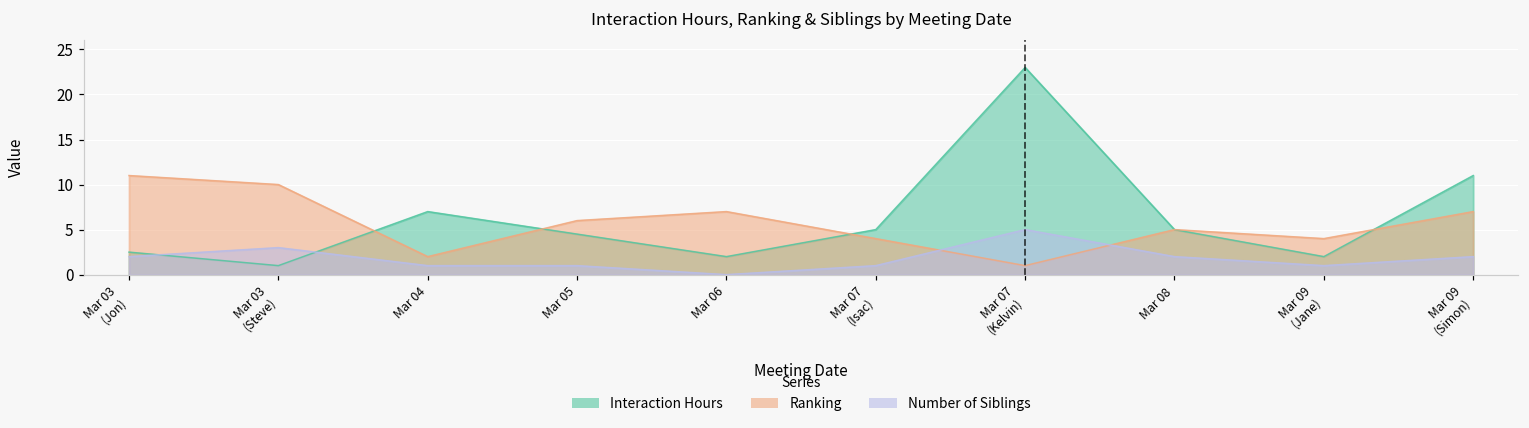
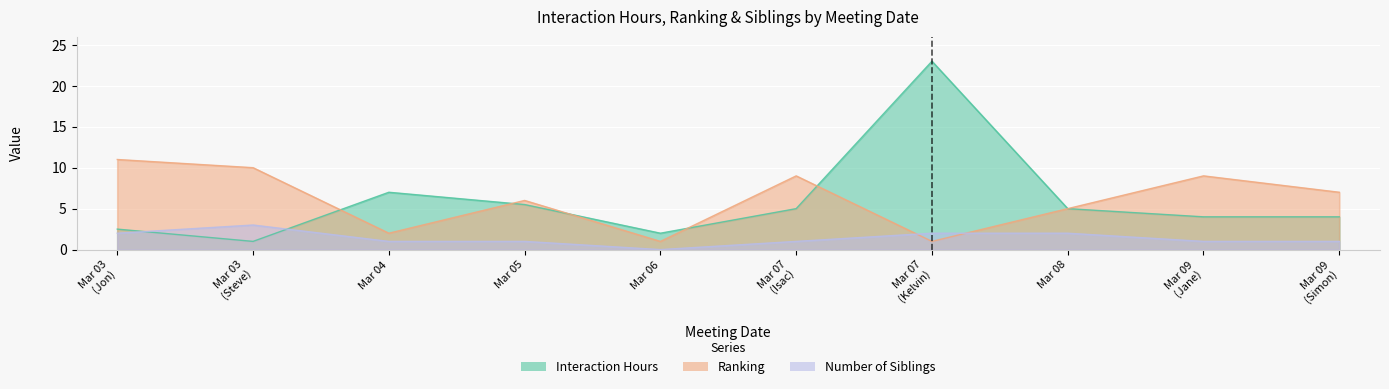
  {
    "Interaction Hours": {
      "Mar 03 (Jon)": 3,
      "Mar 03 (Steve)": 1,
      "Mar 04": 7,
-     "Mar 05": 5,
+     "Mar 05": 6,
      "Mar 06": 2,
      "Mar 07 (Isac)": 5,
      "Mar 07 (Kelvin)": 23,
-     "Mar 09 (Jane)": 2,
-     "Mar 09 (Simon)": 11
+     "Mar 09 (Jane)": 4,
+     "Mar 09 (Simon)": 4
    },
    "Ranking": {
      "Mar 03 (Jon)": 11,
      "Mar 03 (Steve)": 10,
      "Mar 04": 2,
      "Mar 05": 6,
-     "Mar 06": 7,
-     "Mar 07 (Isac)": 4,
+     "Mar 06": 1,
+     "Mar 07 (Isac)": 9,
      "Mar 07 (Kelvin)": 1,
-     "Mar 09 (Jane)": 4,
+     "Mar 09 (Jane)": 9,
      "Mar 09 (Simon)": 7
    },
    "Number of Siblings": {
      "Mar 03 (Jon)": 2,
      "Mar 03 (Steve)": 3,
      "Mar 04": 1,
      "Mar 05": 1,
      "Mar 06": 0,
      "Mar 07 (Isac)": 1,
-     "Mar 07 (Kelvin)": 5,
+     "Mar 07 (Kelvin)": 2,
      "Mar 08": 2,
      "Mar 09 (Jane)": 1,
-     "Mar 09 (Simon)": 2
+     "Mar 09 (Simon)": 1
    }
  }
